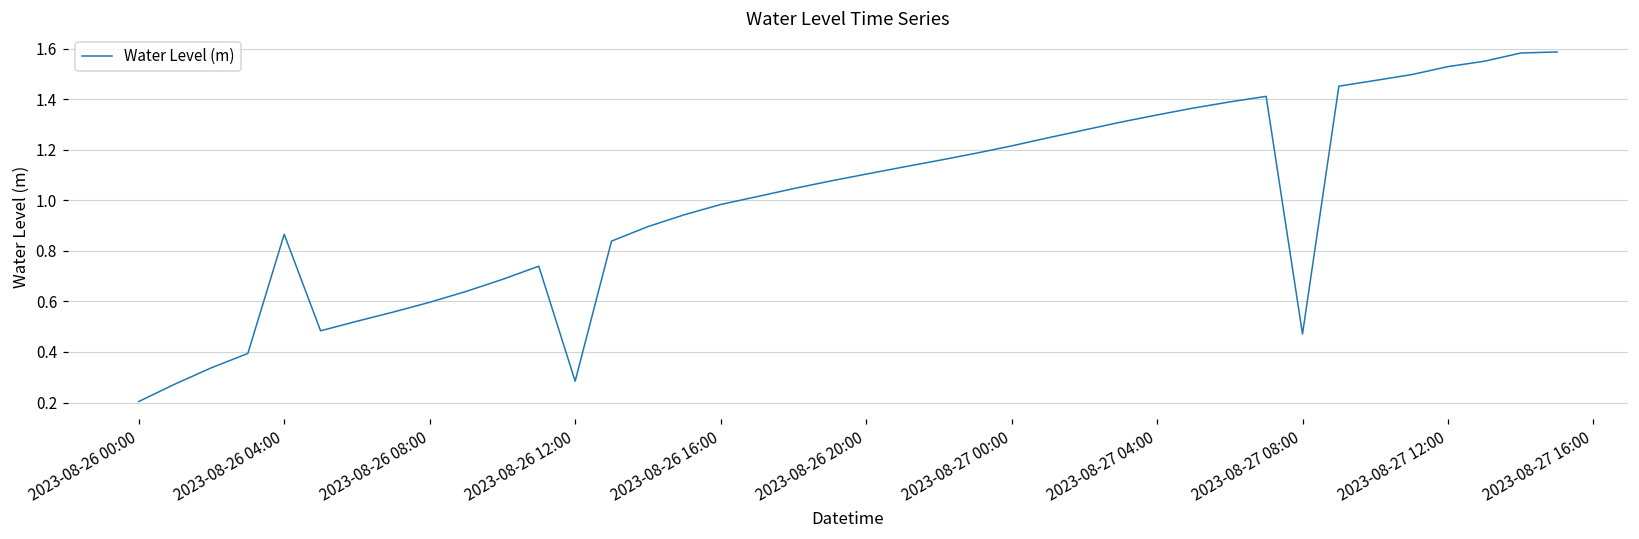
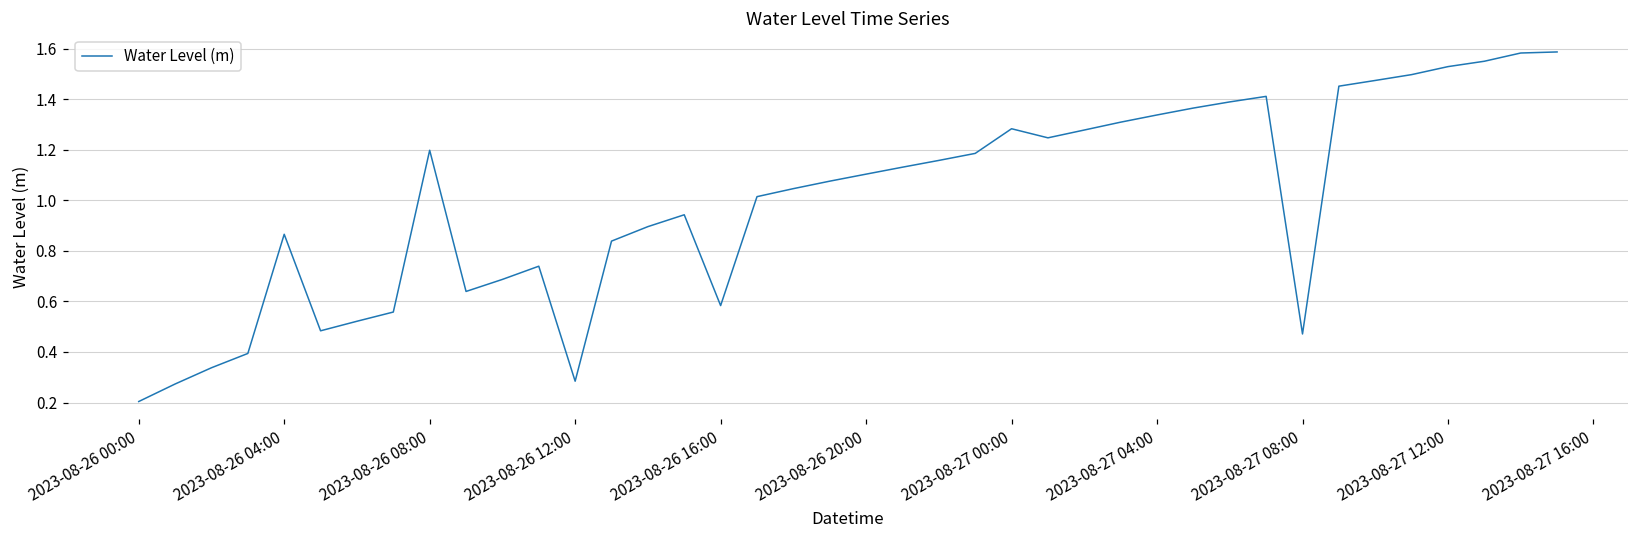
  {
    "2023-08-26 00:00": 0.20,
    "2023-08-26 04:00": 0.87,
-   "2023-08-26 08:00": 0.60,
+   "2023-08-26 08:00": 1.20,
    "2023-08-26 12:00": 0.28,
-   "2023-08-26 16:00": 0.98,
+   "2023-08-26 16:00": 0.58,
    "2023-08-26 20:00": 1.10,
-   "2023-08-27 00:00": 1.21,
+   "2023-08-27 00:00": 1.28,
    "2023-08-27 04:00": 1.34,
    "2023-08-27 08:00": 0.47,
    "2023-08-27 12:00": 1.53
  }
